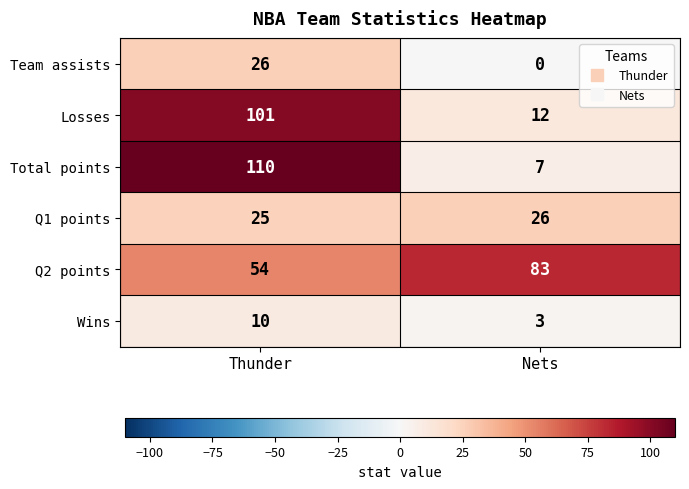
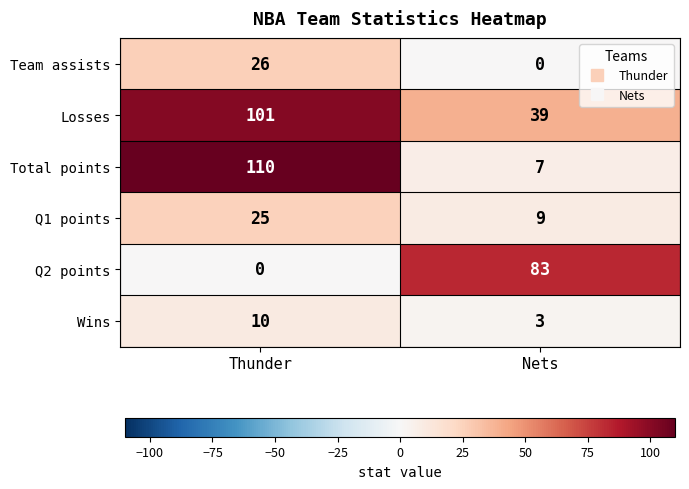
  {
    "Team assists": {
      "Thunder": 26,
      "Nets": 0
    },
    "Losses": {
      "Thunder": 101,
-     "Nets": 12
+     "Nets": 39
    },
    "Total points": {
      "Thunder": 110,
      "Nets": 7
    },
    "Q1 points": {
      "Thunder": 25,
-     "Nets": 26
+     "Nets": 9
    },
    "Q2 points": {
-     "Thunder": 54,
+     "Thunder": 0,
      "Nets": 83
    },
    "Wins": {
      "Thunder": 10,
      "Nets": 3
    }
  }
